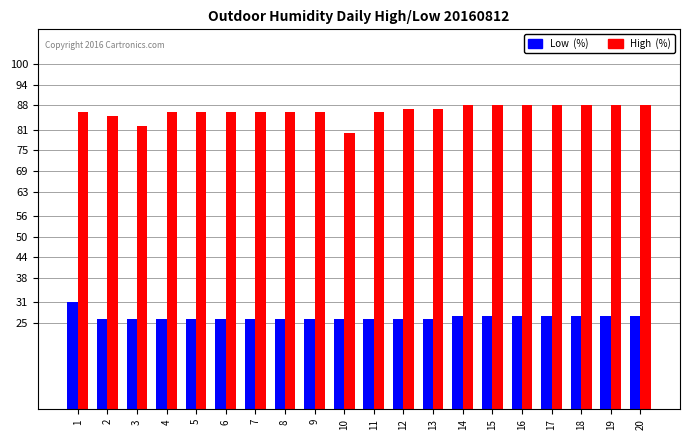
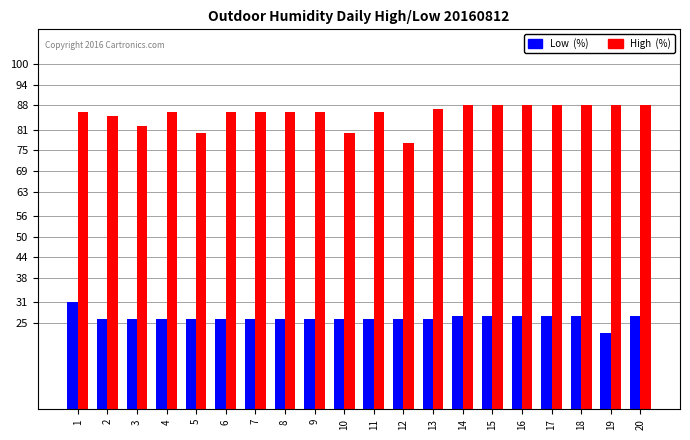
  {
    "Low (%)": {
      "1": 31,
      "2": 26,
      "3": 26,
      "4": 26,
      "5": 26,
      "6": 26,
      "7": 26,
      "8": 26,
      "9": 26,
      "10": 26,
      "11": 26,
      "12": 26,
      "13": 26,
      "14": 27,
      "15": 27,
      "16": 27,
      "17": 27,
      "18": 27,
-     "19": 27,
+     "19": 22,
      "20": 27
    },
    "High (%)": {
      "1": 86,
      "2": 85,
      "3": 82,
      "4": 86,
-     "5": 86,
+     "5": 80,
      "6": 86,
      "7": 86,
      "8": 86,
      "9": 86,
      "10": 80,
      "11": 86,
-     "12": 87,
+     "12": 77,
      "13": 87,
      "14": 88,
      "15": 88,
      "16": 88,
      "17": 88,
      "18": 88,
      "19": 88,
      "20": 88
    }
  }
